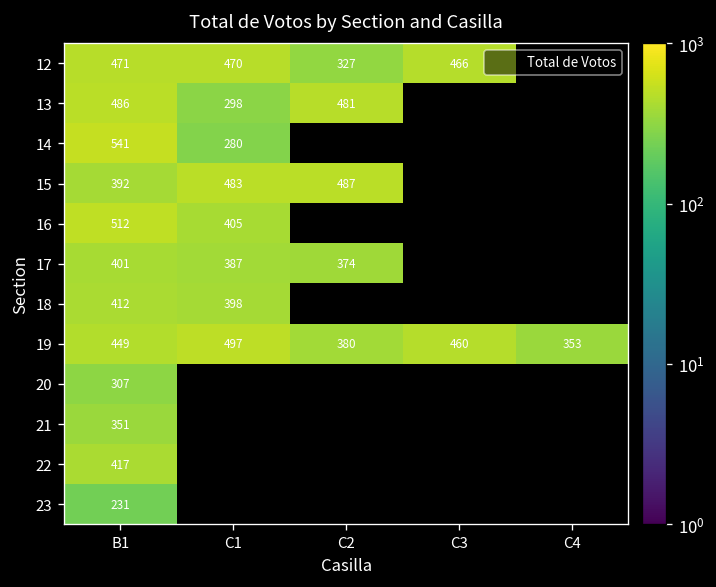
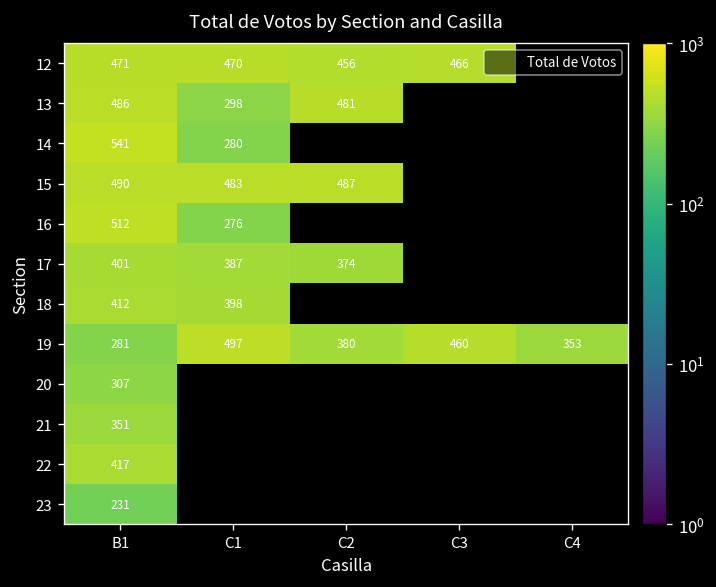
  {
    "12": {
      "B1": 471,
      "C1": 470,
-     "C2": 327,
+     "C2": 456,
      "C3": 466
    },
    "13": {
      "B1": 486,
      "C1": 298,
      "C2": 481
    },
    "14": {
      "B1": 541,
      "C1": 280
    },
    "15": {
-     "B1": 392,
+     "B1": 490,
      "C1": 483,
      "C2": 487
    },
    "16": {
      "B1": 512,
-     "C1": 405
+     "C1": 276
    },
    "17": {
      "B1": 401,
      "C1": 387,
      "C2": 374
    },
    "18": {
      "B1": 412,
      "C1": 398
    },
    "19": {
-     "B1": 449,
+     "B1": 281,
      "C1": 497,
      "C2": 380,
      "C3": 460,
      "C4": 353
    },
    "20": {
      "B1": 307
    },
    "21": {
      "B1": 351
    },
    "22": {
      "B1": 417
    },
    "23": {
      "B1": 231
    }
  }
